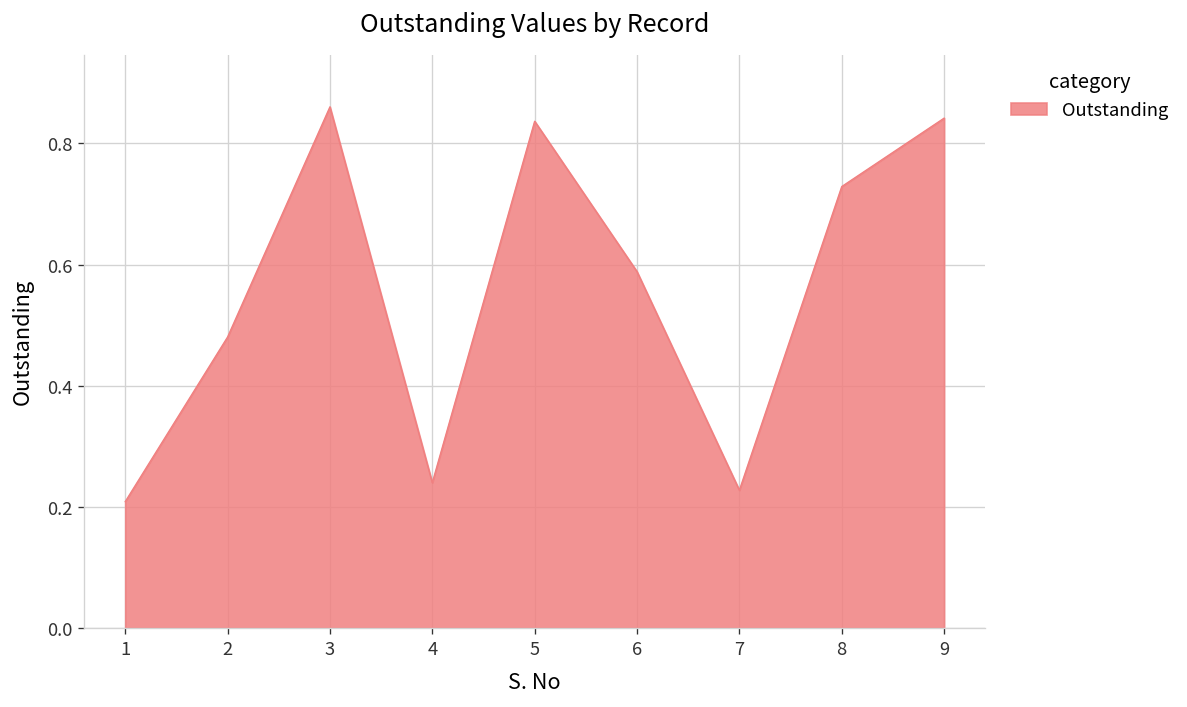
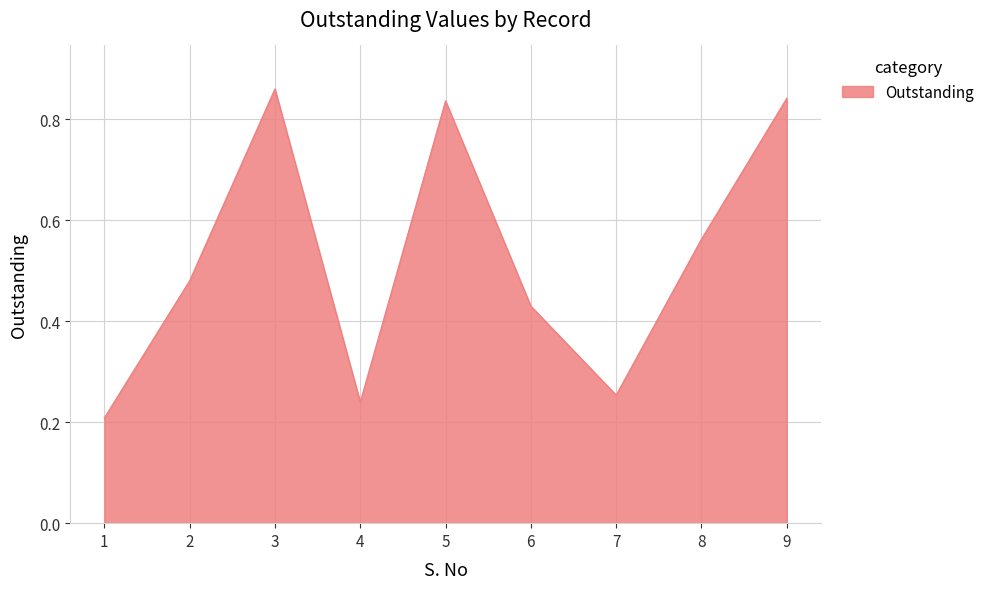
  {
    "1": 0.21,
    "2": 0.48,
    "3": 0.86,
    "4": 0.24,
    "5": 0.84,
-   "6": 0.59,
-   "7": 0.23,
-   "8": 0.73,
+   "6": 0.43,
+   "7": 0.25,
+   "8": 0.56,
    "9": 0.84
  }
